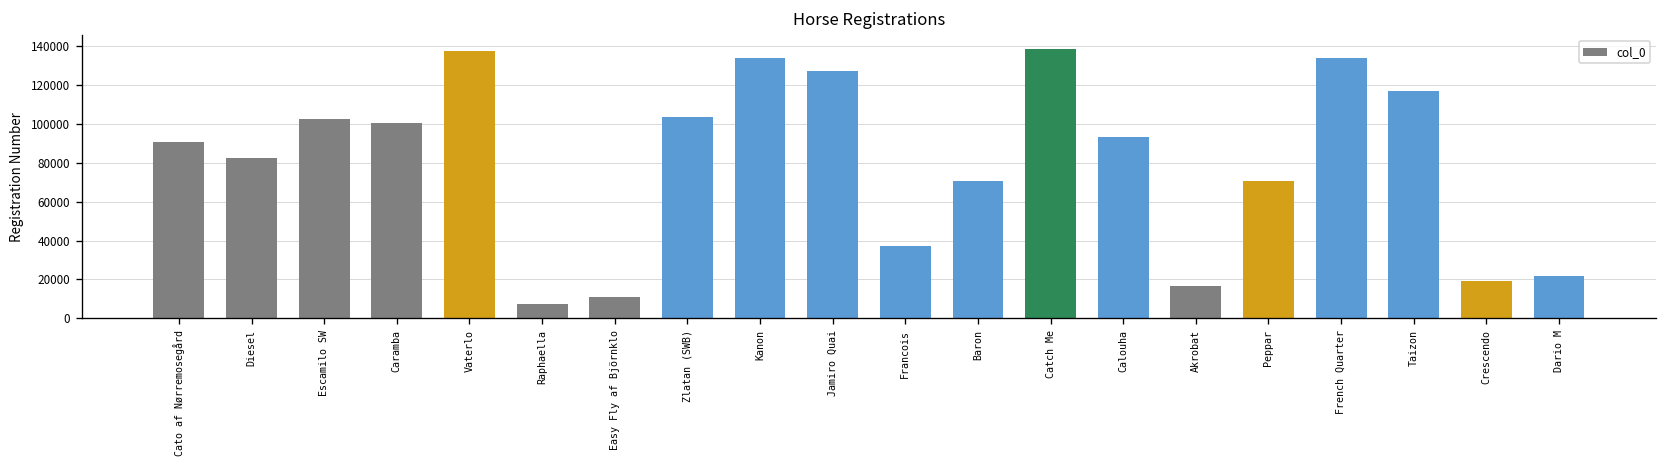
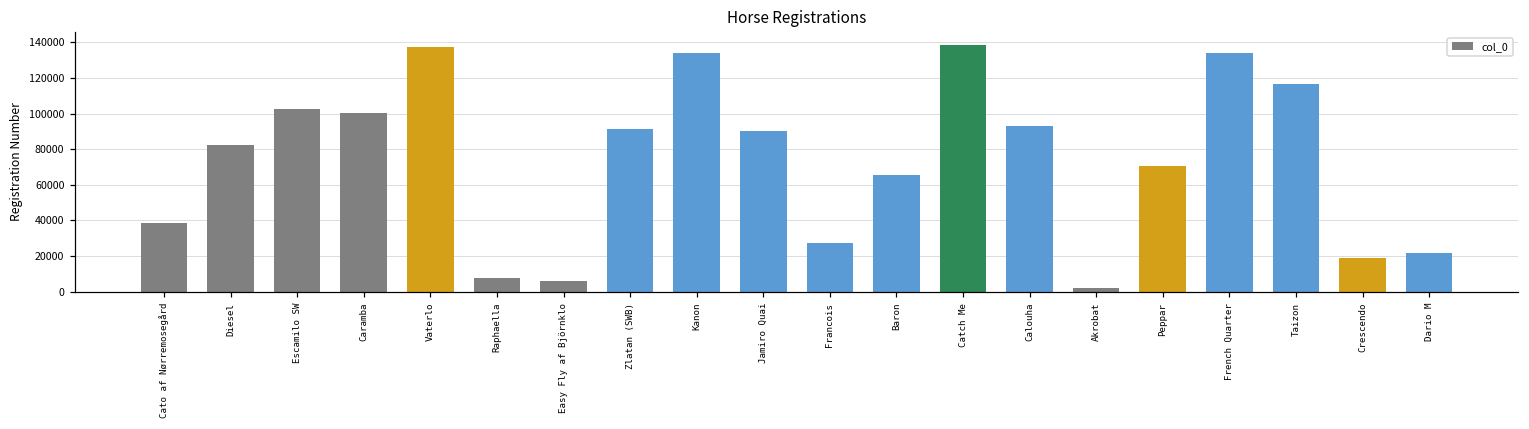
  {
-   "Cato af Nørremosegård": 90000,
+   "Cato af Nørremosegård": 38000,
    "Diesel": 82000,
    "Escamilo SW": 102000,
    "Caramba": 100000,
    "Vaterlo": 137000,
    "Raphaella": 8000,
-   "Easy Fly af Björnklo": 11000,
-   "Zlatan (SWB)": 103000,
+   "Easy Fly af Björnklo": 6000,
+   "Zlatan (SWB)": 91000,
    "Kanon": 134000,
-   "Jamiro Quai": 127000,
-   "Francois": 37000,
-   "Baron": 71000,
+   "Jamiro Quai": 90000,
+   "Francois": 27000,
+   "Baron": 65000,
    "Catch Me": 139000,
    "Calouha": 93000,
-   "Akrobat": 17000,
+   "Akrobat": 2000,
    "Peppar": 70000,
    "French Quarter": 134000,
    "Taizon": 117000,
    "Crescendo": 19000,
    "Dario M": 22000
  }
